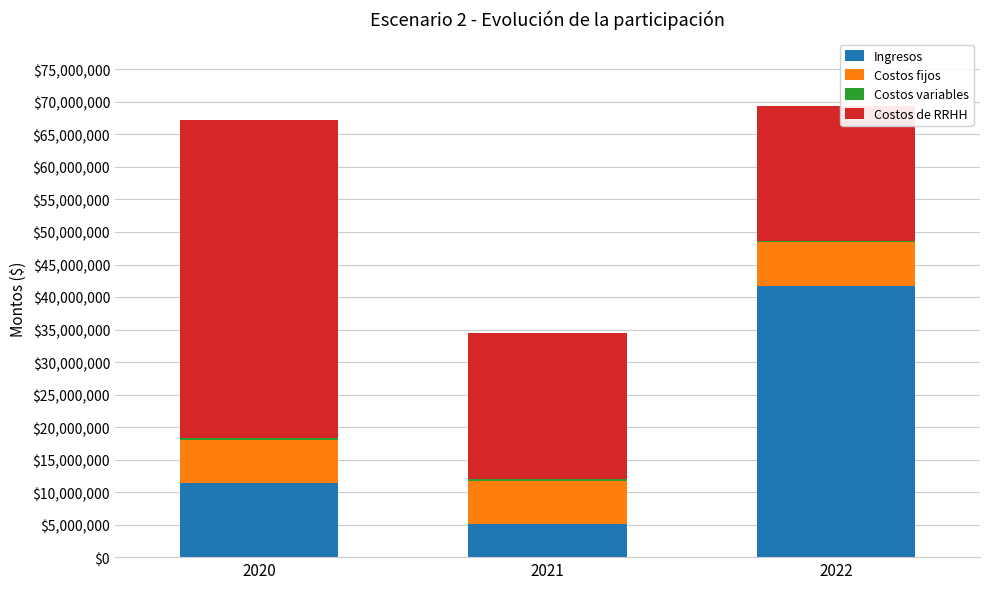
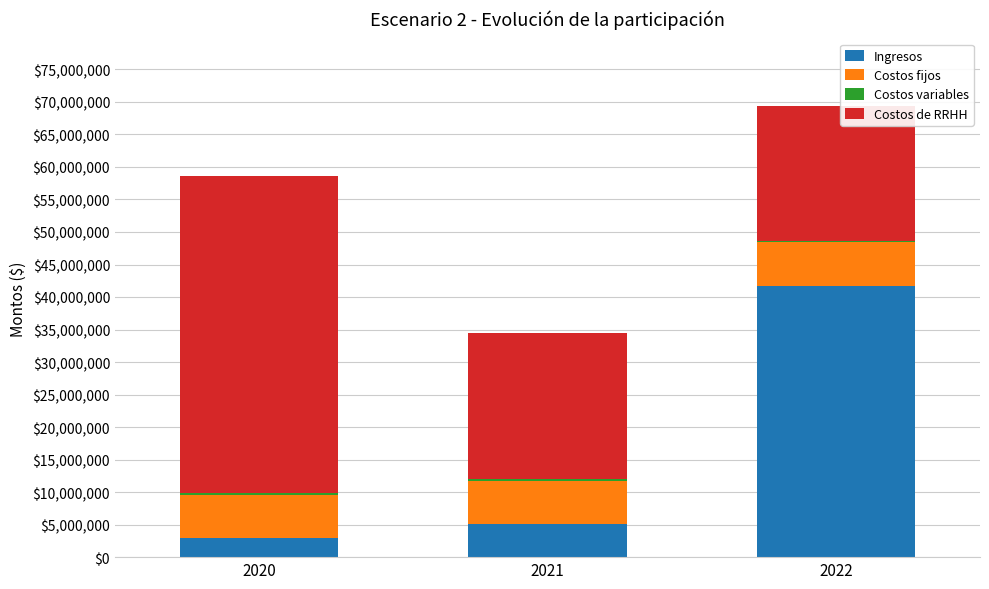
  {
    "Ingresos": {
-     "2020": "$11,000,000",
+     "2020": "$3,000,000",
      "2021": "$5,000,000",
      "2022": "$42,000,000"
    },
    "Costos fijos": {
      "2020": "$7,000,000",
      "2021": "$7,000,000",
      "2022": "$7,000,000"
    },
    "Costos de RRHH": {
      "2020": "$49,000,000",
      "2021": "$23,000,000",
      "2022": "$21,000,000"
    }
  }
